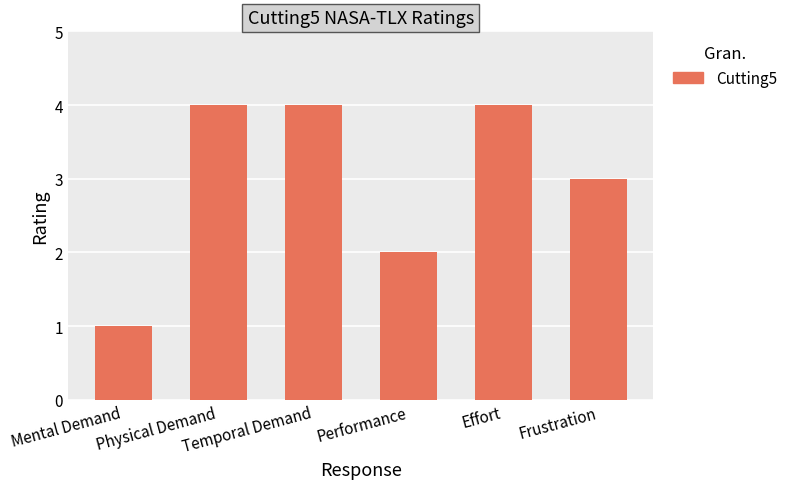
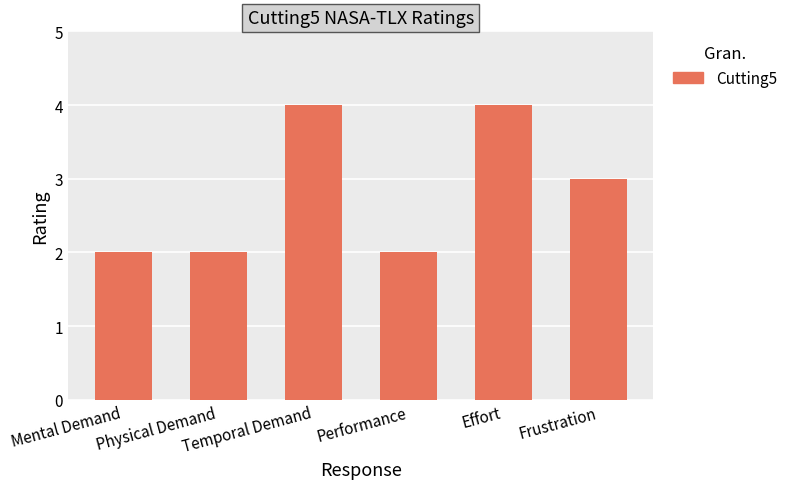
  {
-   "Mental Demand": 1,
-   "Physical Demand": 4,
+   "Mental Demand": 2,
+   "Physical Demand": 2,
    "Temporal Demand": 4,
    "Performance": 2,
    "Effort": 4,
    "Frustration": 3
  }
